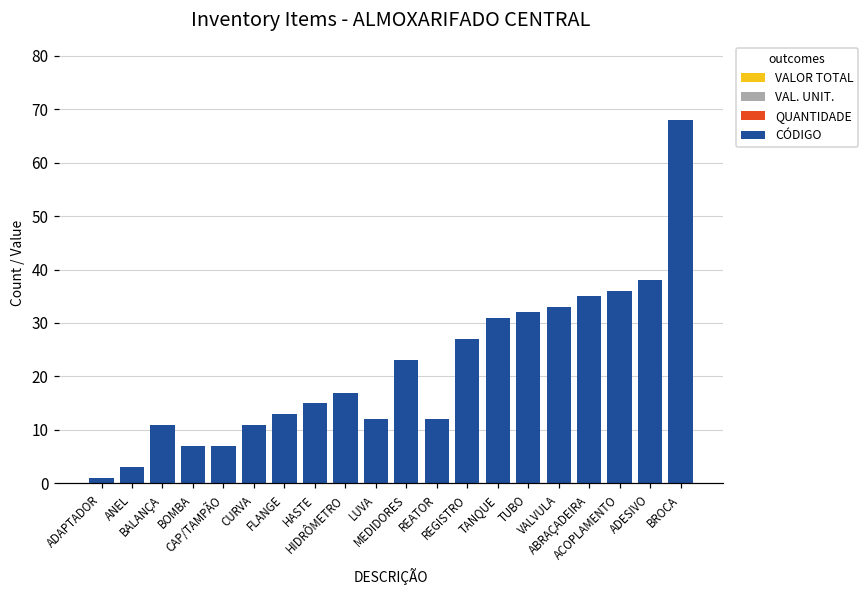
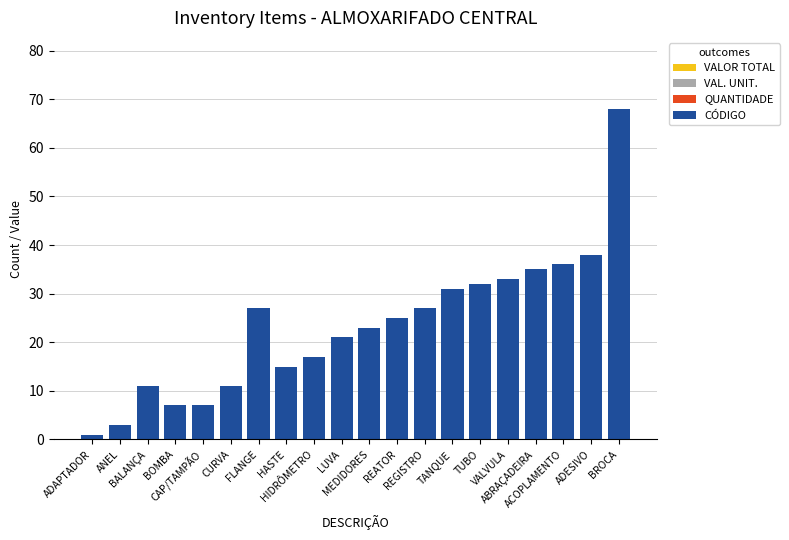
  {
    "QUANTIDADE": {
      "ADAPTADOR": 0,
      "ANEL": 0,
      "BALANÇA": 0,
      "BOMBA": 0,
      "CAP/TAMPÃO": 0,
      "CURVA": 0,
      "FLANGE": 0,
      "HASTE": 0,
      "HIDRÔMETRO": 0,
      "LUVA": 0,
      "MEDIDORES": 0,
      "REATOR": 0,
      "REGISTRO": 0,
      "TANQUE": 0,
      "TUBO": 0,
      "VALVULA": 0,
      "ABRAÇADEIRA": 0,
      "ACOPLAMENTO": 0,
      "ADESIVO": 0,
      "BROCA": 0
    },
    "CÓDIGO": {
      "ADAPTADOR": 1,
      "ANEL": 3,
      "BALANÇA": 11,
      "BOMBA": 7,
      "CAP/TAMPÃO": 7,
      "CURVA": 11,
-     "FLANGE": 13,
+     "FLANGE": 27,
      "HASTE": 15,
      "HIDRÔMETRO": 17,
-     "LUVA": 12,
+     "LUVA": 21,
      "MEDIDORES": 23,
-     "REATOR": 12,
+     "REATOR": 25,
      "REGISTRO": 27,
      "TANQUE": 31,
      "TUBO": 32,
      "VALVULA": 33,
      "ABRAÇADEIRA": 35,
      "ACOPLAMENTO": 36,
      "ADESIVO": 38,
      "BROCA": 68
    }
  }
